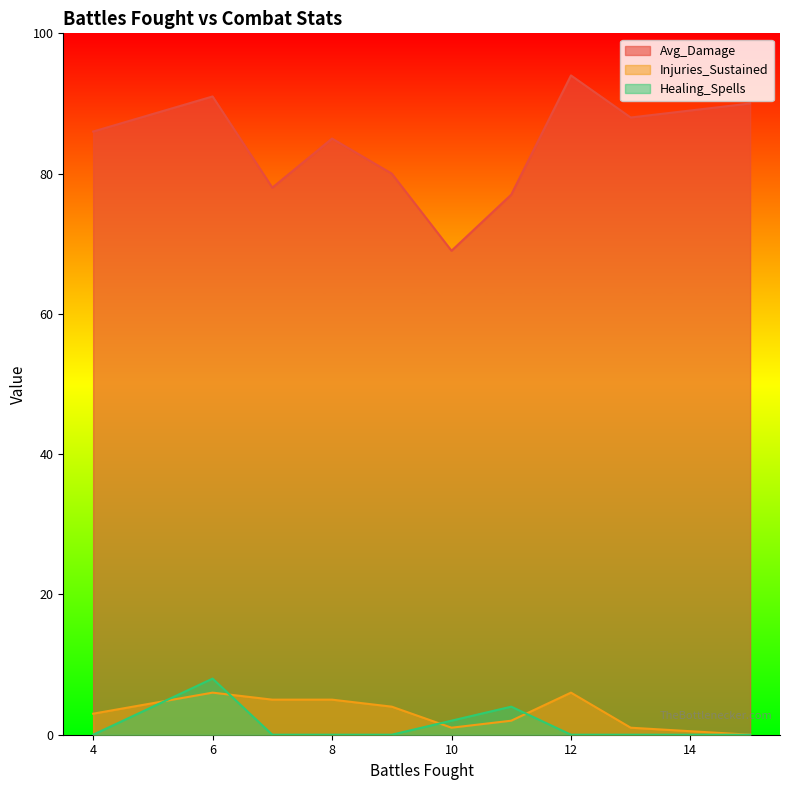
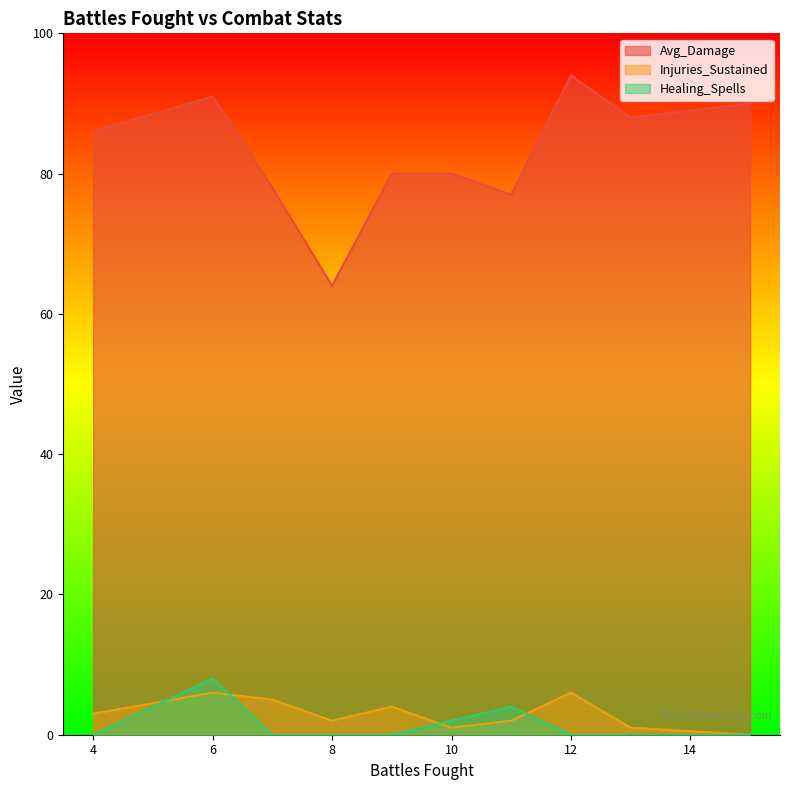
  {
    "Avg_Damage": {
      "4": 86,
      "6": 91,
-     "8": 85,
-     "10": 69,
+     "8": 64,
+     "10": 80,
      "12": 94
    },
    "Injuries_Sustained": {
      "4": 3,
      "6": 6,
-     "8": 5,
+     "8": 2,
      "10": 1,
      "12": 6
    },
    "Healing_Spells": {
      "4": 0,
      "6": 8,
      "8": 0,
      "10": 2,
      "12": 0
    }
  }
